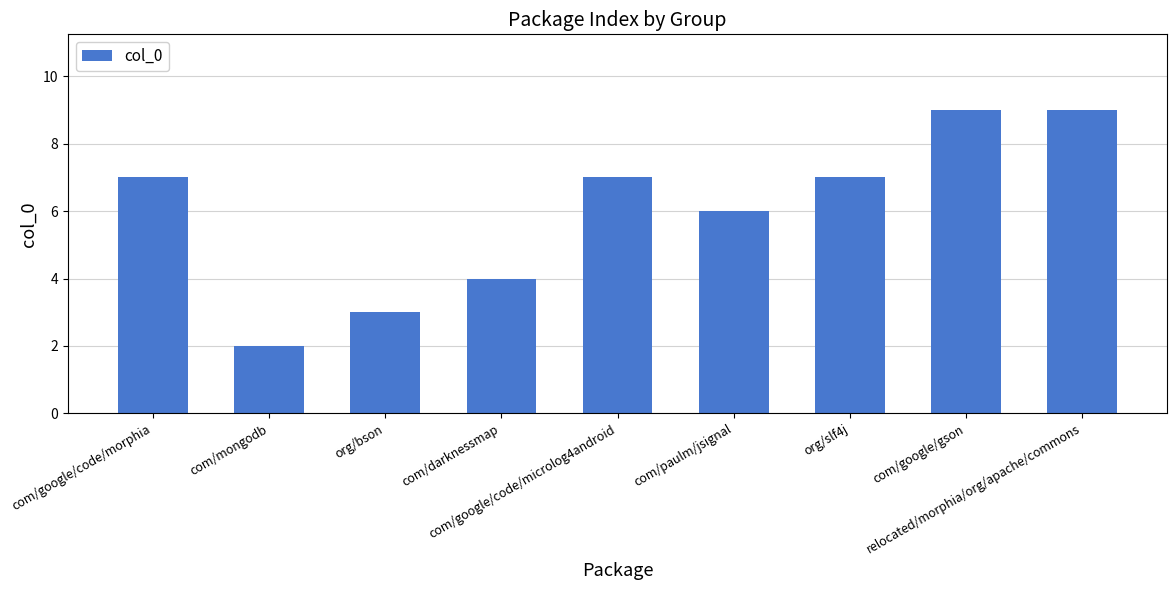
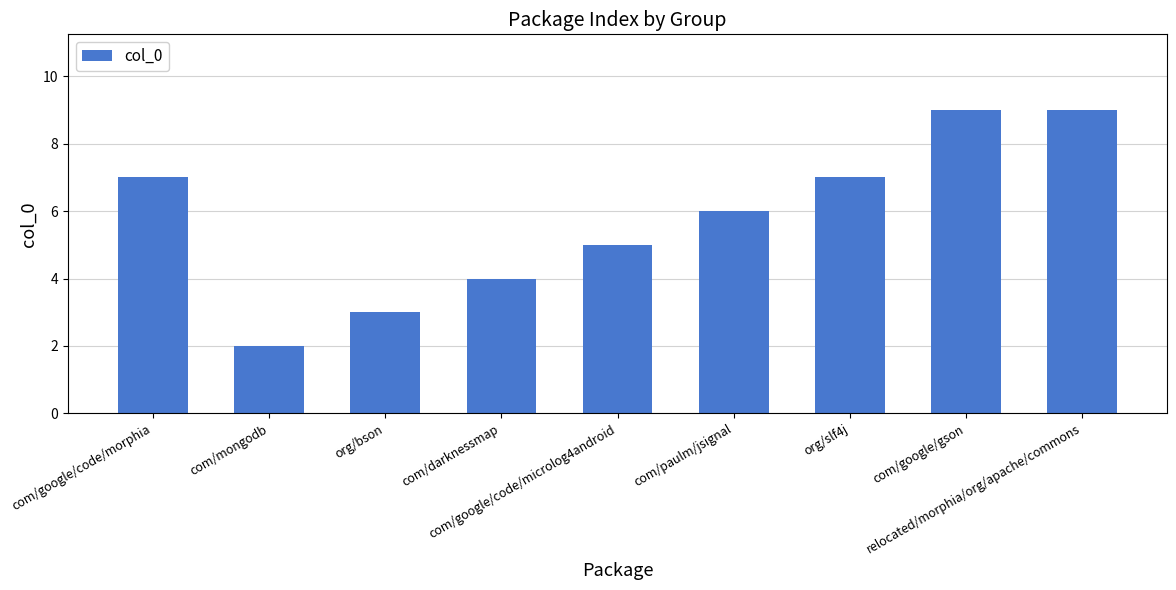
  {
    "com/google/code/morphia": 7,
    "com/mongodb": 2,
    "org/bson": 3,
    "com/darknessmap": 4,
-   "com/google/code/microlog4android": 7,
+   "com/google/code/microlog4android": 5,
    "com/paulm/jsignal": 6,
    "org/slf4j": 7,
    "com/google/gson": 9,
    "relocated/morphia/org/apache/commons": 9
  }
